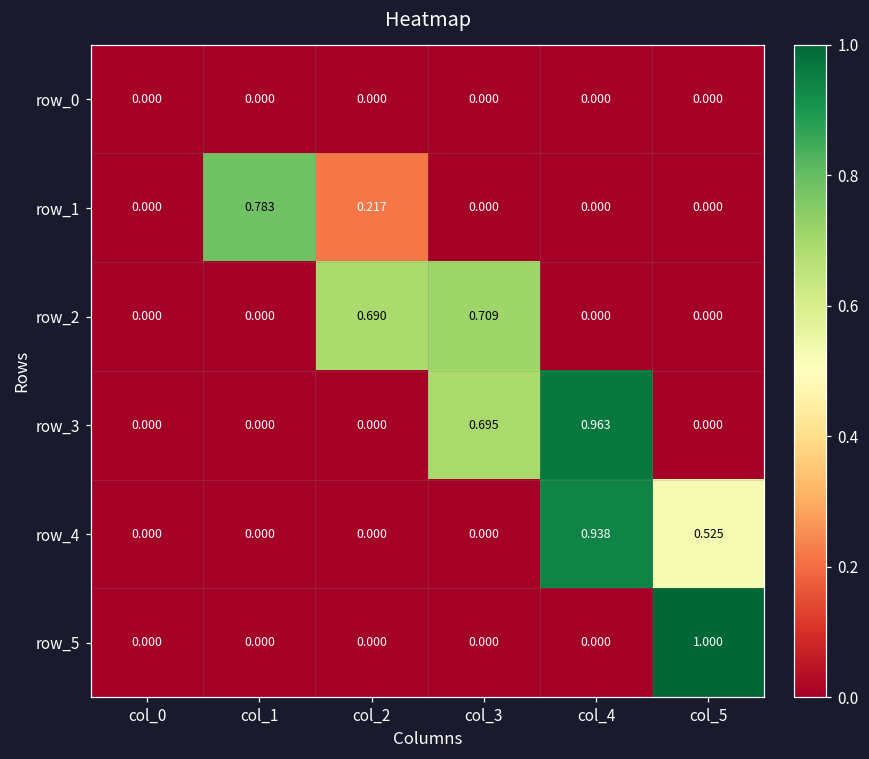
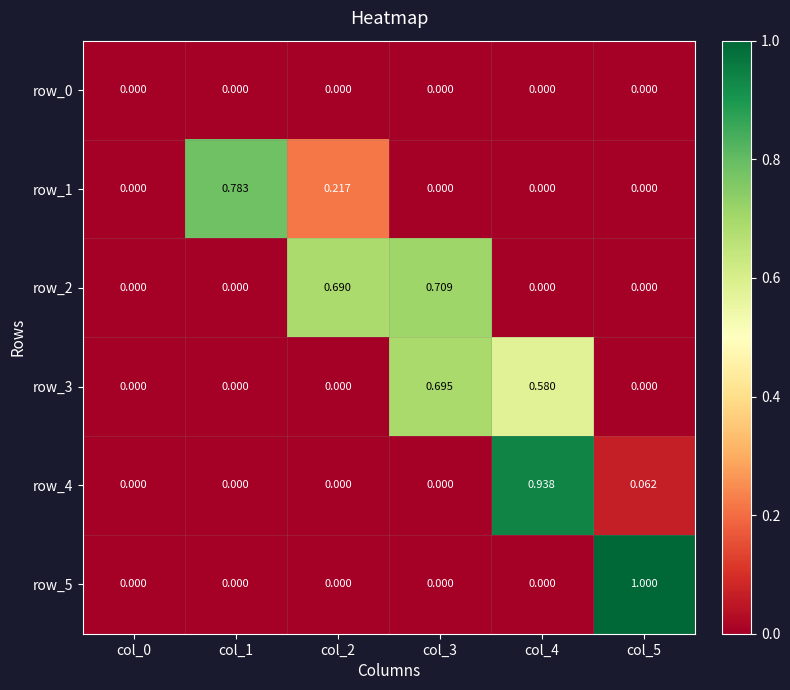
  {
    "row_0": {
      "col_0": 0.000,
      "col_1": 0.000,
      "col_2": 0.000,
      "col_3": 0.000,
      "col_4": 0.000,
      "col_5": 0.000
    },
    "row_1": {
      "col_0": 0.000,
      "col_1": 0.783,
      "col_2": 0.217,
      "col_3": 0.000,
      "col_4": 0.000,
      "col_5": 0.000
    },
    "row_2": {
      "col_0": 0.000,
      "col_1": 0.000,
      "col_2": 0.690,
      "col_3": 0.709,
      "col_4": 0.000,
      "col_5": 0.000
    },
    "row_3": {
      "col_0": 0.000,
      "col_1": 0.000,
      "col_2": 0.000,
      "col_3": 0.695,
-     "col_4": 0.963,
+     "col_4": 0.580,
      "col_5": 0.000
    },
    "row_4": {
      "col_0": 0.000,
      "col_1": 0.000,
      "col_2": 0.000,
      "col_3": 0.000,
      "col_4": 0.938,
-     "col_5": 0.525
+     "col_5": 0.062
    },
    "row_5": {
      "col_0": 0.000,
      "col_1": 0.000,
      "col_2": 0.000,
      "col_3": 0.000,
      "col_4": 0.000,
      "col_5": 1.000
    }
  }
